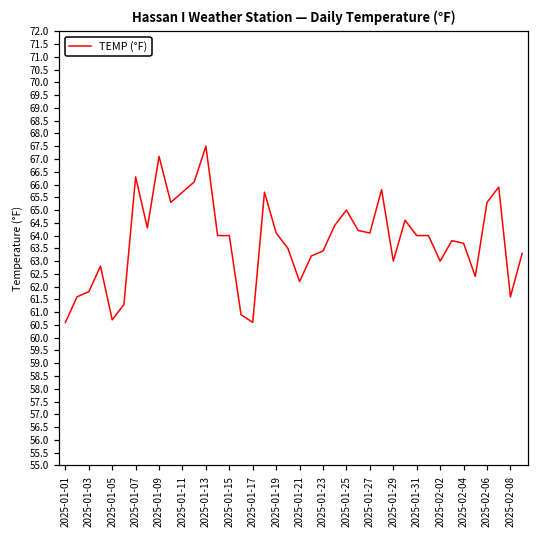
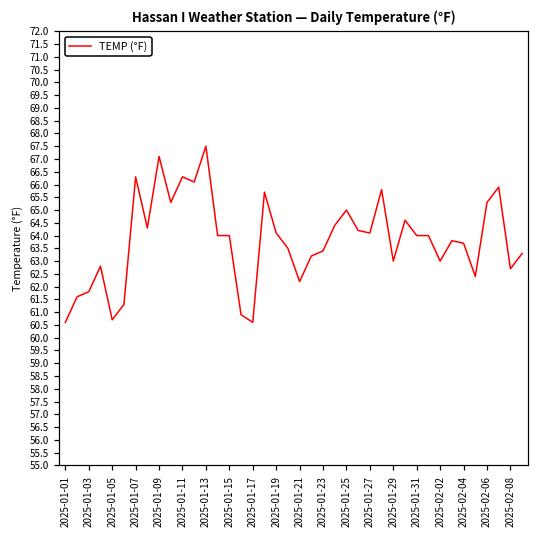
  {
    "2025-01-01": 60.6,
    "2025-01-03": 61.8,
    "2025-01-05": 60.7,
    "2025-01-07": 66.3,
    "2025-01-09": 67.1,
-   "2025-01-11": 65.7,
+   "2025-01-11": 66.3,
    "2025-01-13": 67.5,
    "2025-01-15": 64.0,
    "2025-01-17": 60.6,
    "2025-01-19": 64.1,
    "2025-01-21": 62.2,
    "2025-01-23": 63.4,
    "2025-01-25": 65.0,
    "2025-01-27": 64.1,
    "2025-01-29": 63.0,
    "2025-01-31": 64.0,
    "2025-02-02": 63.0,
    "2025-02-04": 63.7,
    "2025-02-06": 65.3,
-   "2025-02-08": 61.6
+   "2025-02-08": 62.7
  }
